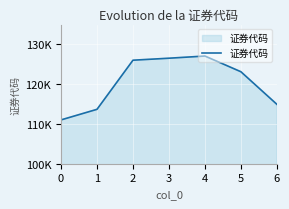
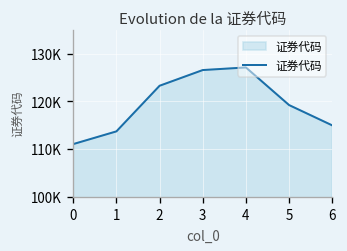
  {
    "0": 111000,
    "1": 114000,
-   "2": 126000,
+   "2": 123000,
    "3": 127000,
-   "5": 123000,
+   "5": 119000,
    "6": 115000
  }
